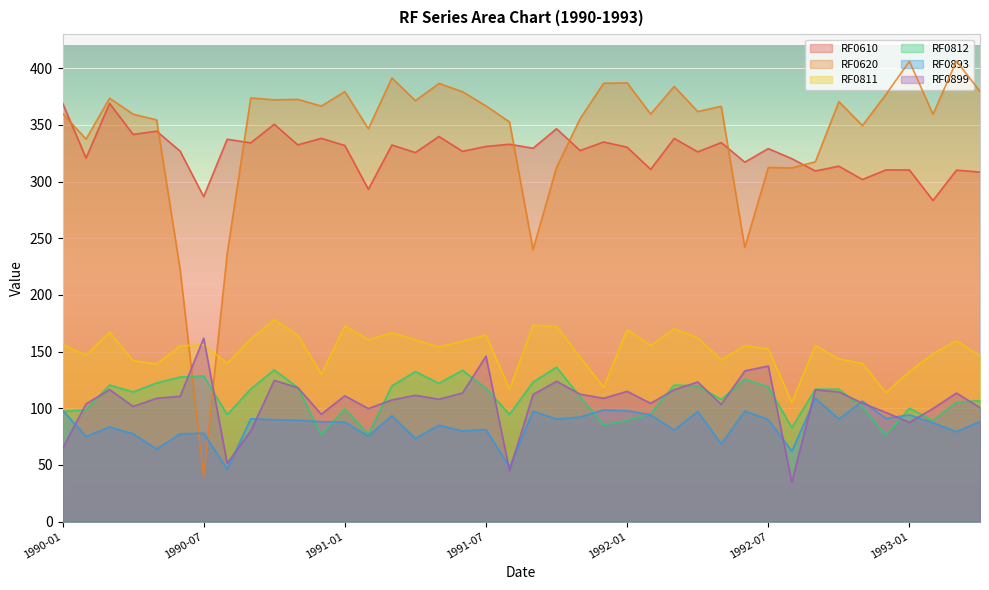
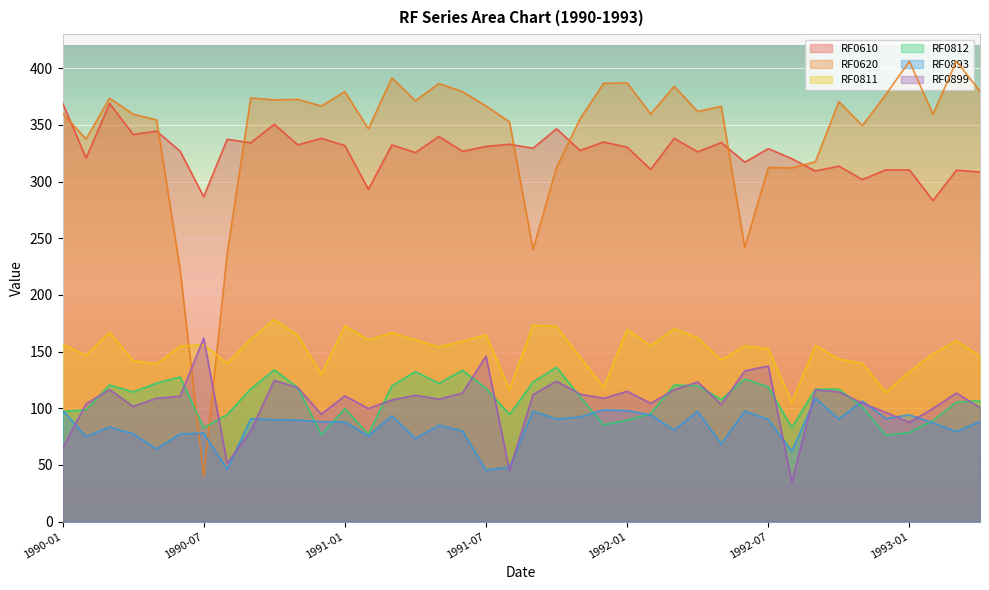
  {
    "RF0812": {
-     "1990-07": 129,
+     "1990-07": 83,
      "1991-01": 99,
      "1991-07": 118,
      "1992-01": 89,
      "1992-07": 119,
-     "1993-01": 100
+     "1993-01": 79
    },
    "RF0893": {
      "1990-07": 78,
      "1991-01": 88,
-     "1991-07": 81,
+     "1991-07": 45,
      "1992-01": 98,
      "1992-07": 90,
      "1993-01": 94
    },
    "RF0899": {
      "1990-01": 65,
      "1990-07": 162,
      "1991-01": 111,
      "1991-07": 146,
      "1992-01": 115,
      "1992-07": 137,
      "1993-01": 87
    }
  }
